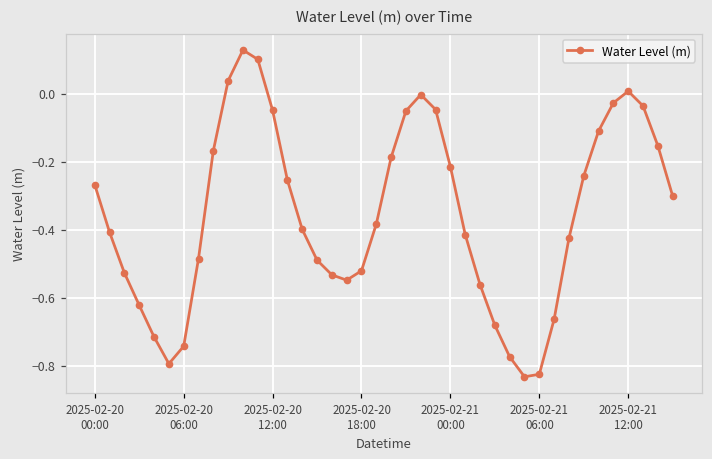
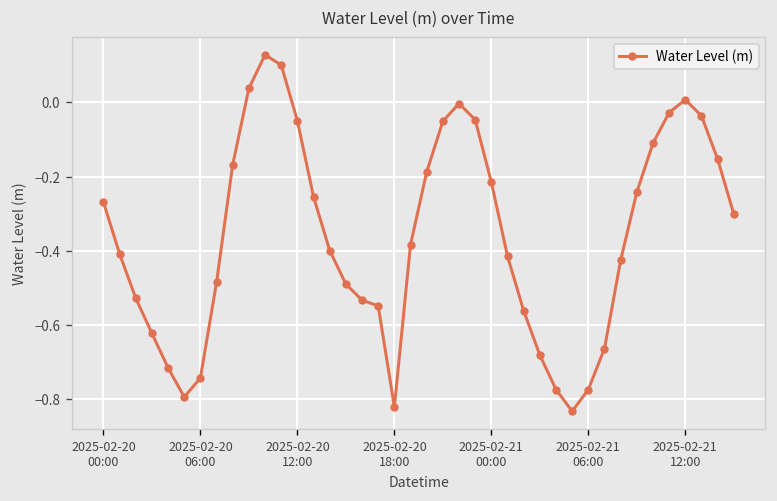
  {
    "2025-02-20 00:00": -0.27,
    "2025-02-20 06:00": -0.74,
    "2025-02-20 12:00": -0.05,
-   "2025-02-20 18:00": -0.52,
+   "2025-02-20 18:00": -0.82,
    "2025-02-21 00:00": -0.21,
-   "2025-02-21 06:00": -0.83,
+   "2025-02-21 06:00": -0.77,
    "2025-02-21 12:00": 0.01
  }
